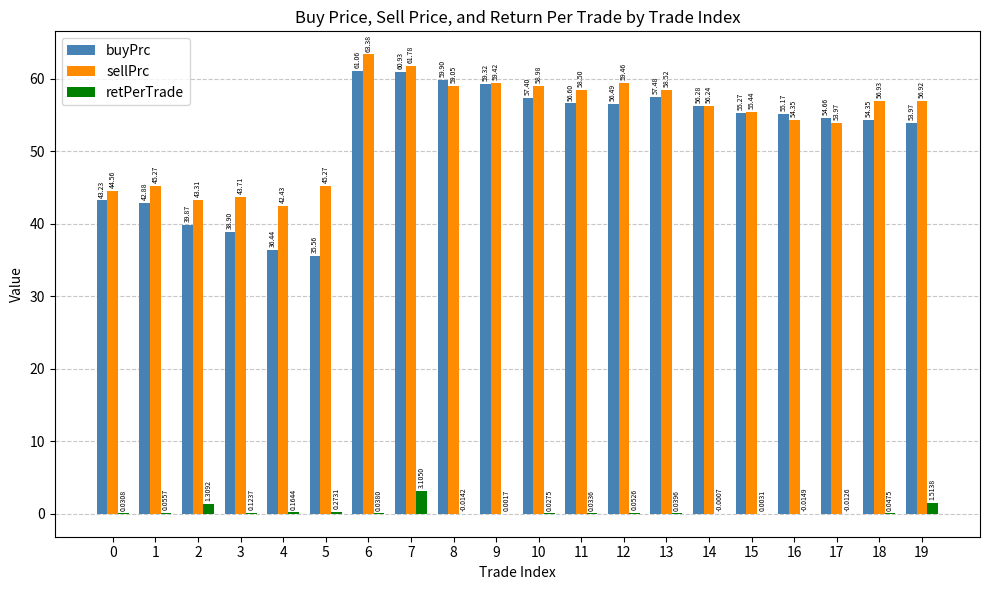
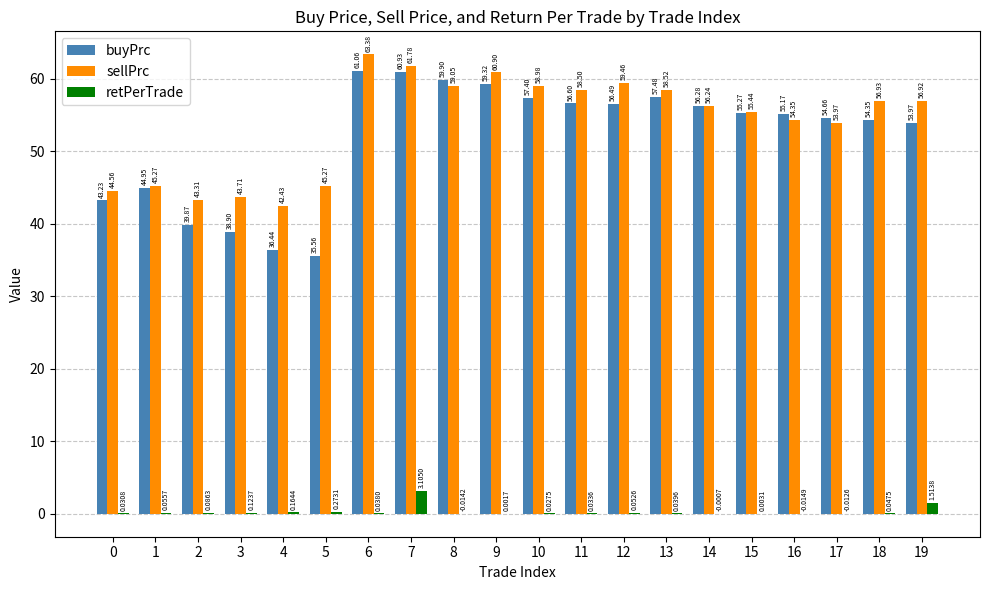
  {
    "buyPrc": {
      "0": 43.23,
-     "1": 42.88,
+     "1": 44.95,
      "2": 39.87,
      "3": 38.90,
      "4": 36.44,
      "5": 35.56,
      "6": 61.06,
      "7": 60.93,
      "8": 59.90,
      "9": 59.32,
      "10": 57.40,
      "11": 56.60,
      "12": 56.49,
      "13": 57.48,
      "14": 56.28,
      "15": 55.27,
      "16": 55.17,
      "17": 54.66,
      "18": 54.35,
      "19": 53.97
    },
    "sellPrc": {
      "0": 44.56,
      "1": 45.27,
      "2": 43.31,
      "3": 43.71,
      "4": 42.43,
      "5": 45.27,
      "6": 63.38,
      "7": 61.78,
      "8": 59.05,
-     "9": 59.42,
+     "9": 60.90,
      "10": 58.98,
      "11": 58.50,
      "12": 59.46,
      "13": 58.52,
      "14": 56.24,
      "15": 55.44,
      "16": 54.35,
      "17": 53.97,
      "18": 56.93,
      "19": 56.92
    },
    "retPerTrade": {
      "0": 0.0308,
      "1": 0.0557,
-     "2": 1.3092,
+     "2": 0.0863,
      "3": 0.1237,
      "4": 0.1644,
      "5": 0.2731,
      "6": 0.0380,
      "7": 3.1050,
      "8": -0.0142,
      "9": 0.0017,
      "10": 0.0275,
      "11": 0.0336,
      "12": 0.0526,
      "13": 0.0396,
      "14": -0.0007,
      "15": 0.0031,
      "16": -0.0149,
      "17": -0.0126,
      "18": 0.0475,
      "19": 1.5138
    }
  }
